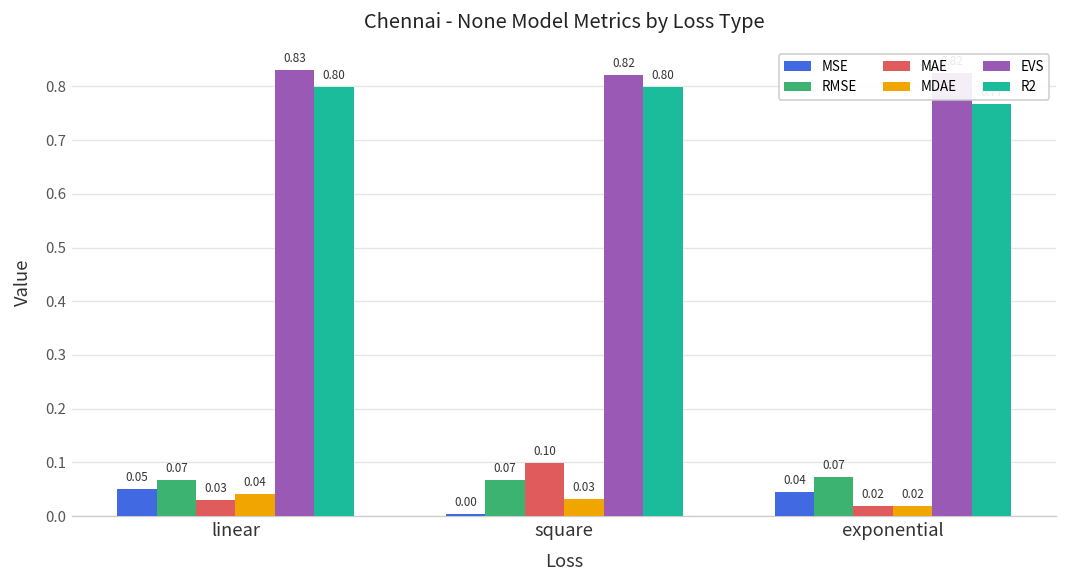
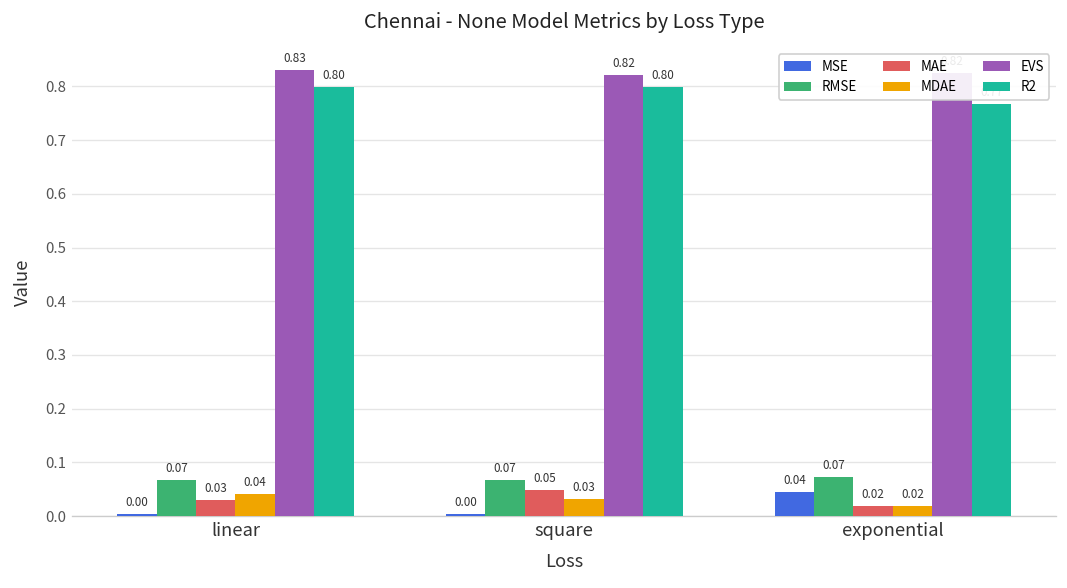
  {
    "MSE": {
-     "linear": 0.05,
+     "linear": 0.00,
      "square": 0.00,
      "exponential": 0.04
    },
    "MAE": {
      "linear": 0.03,
-     "square": 0.10,
+     "square": 0.05,
      "exponential": 0.02
    },
    "MDAE": {
      "linear": 0.04,
      "square": 0.03,
      "exponential": 0.02
    },
    "EVS": {
      "linear": 0.83,
      "square": 0.82
    }
  }
